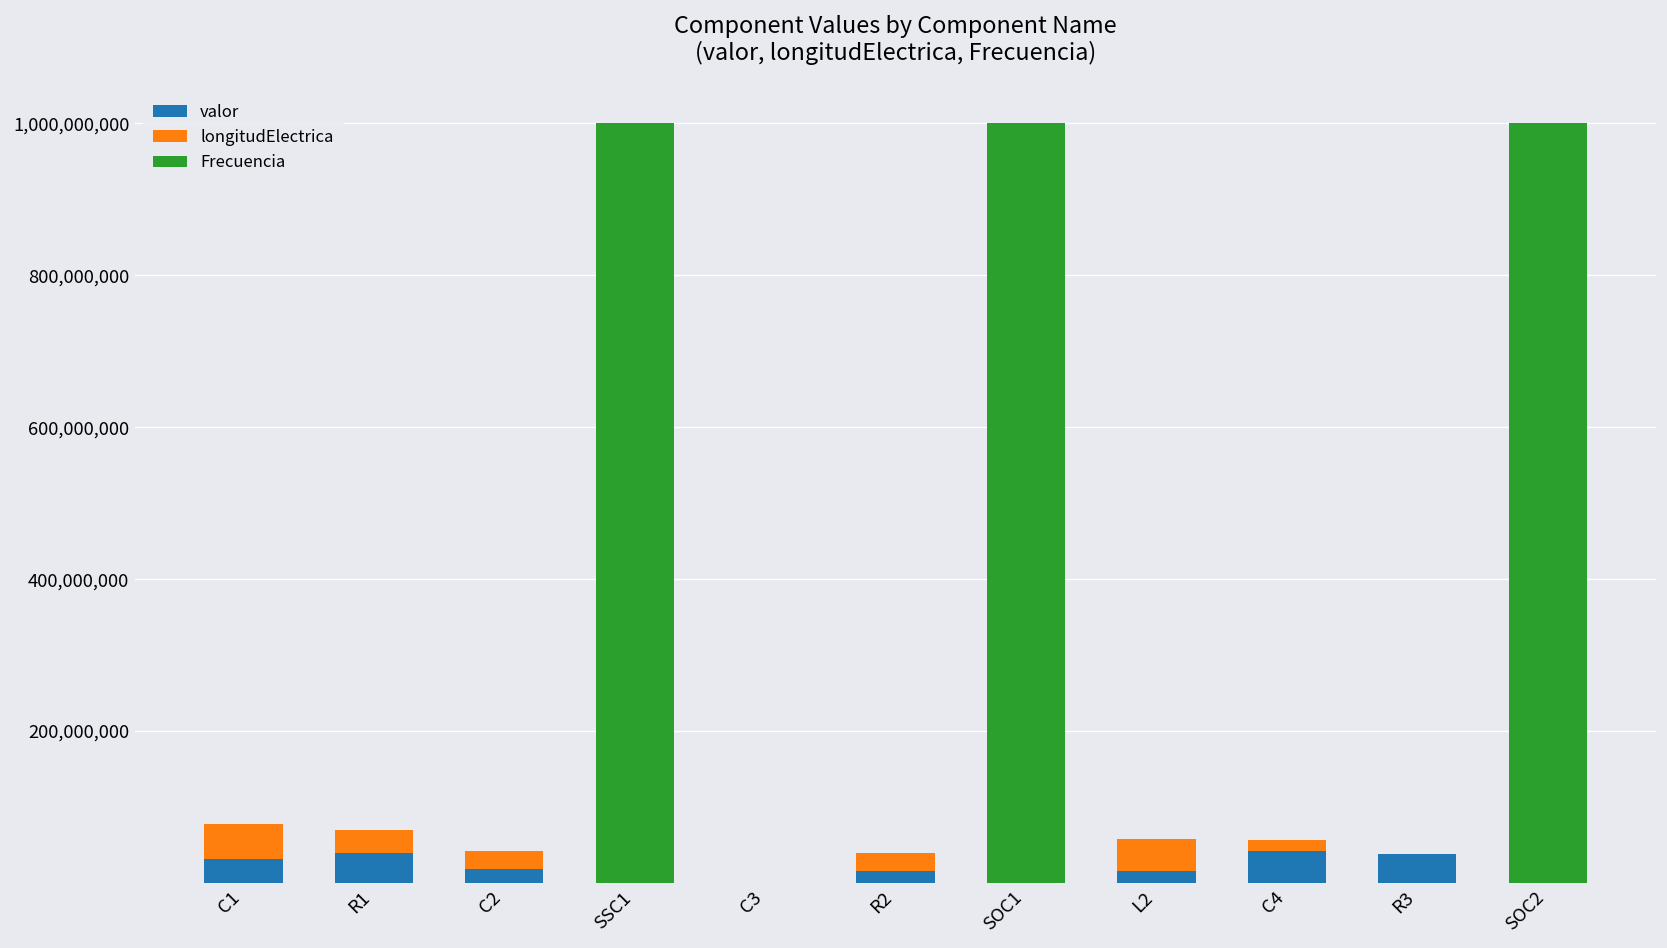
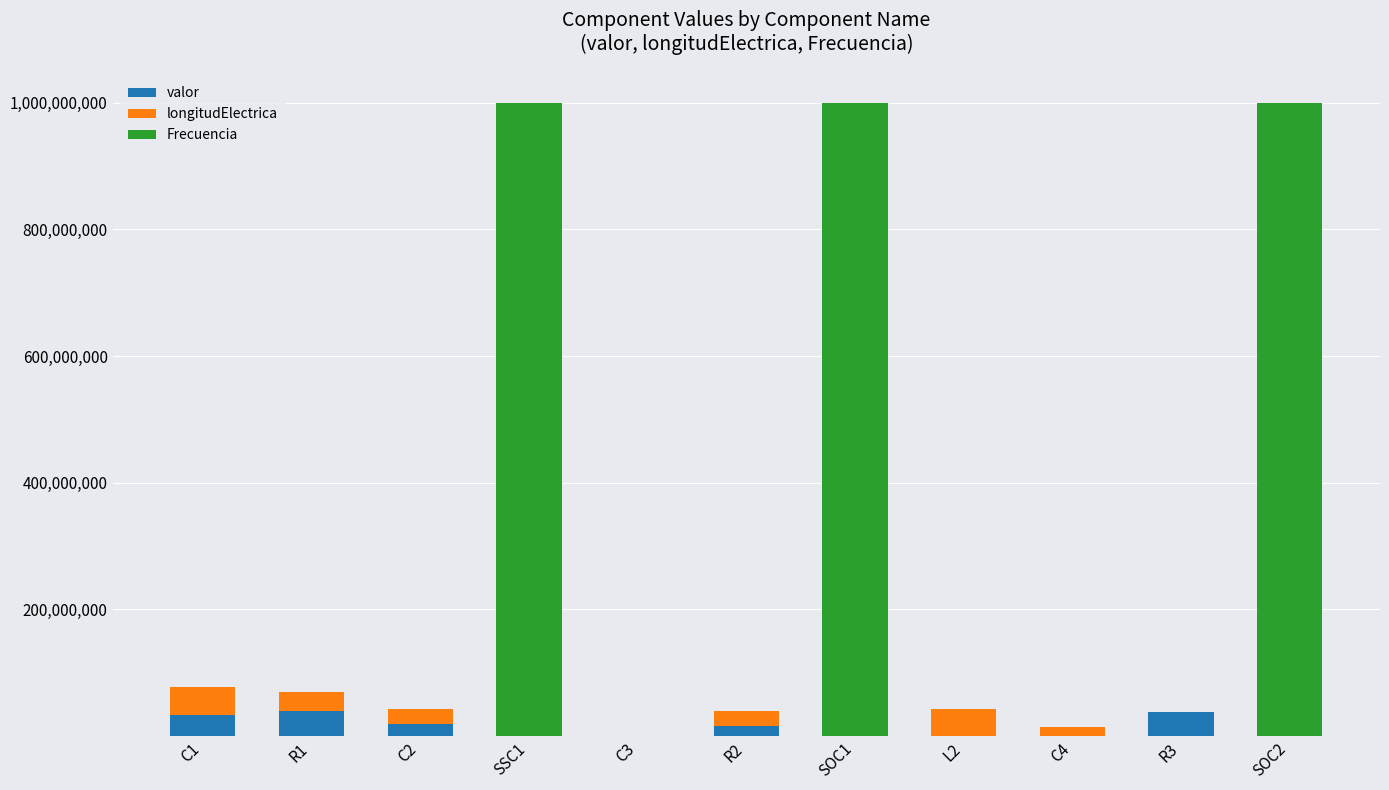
  {
    "valor": {
      "C1": "30,000,000",
      "R1": "40,000,000",
      "C2": "20,000,000",
      "R2": "20,000,000",
-     "L2": "20,000,000",
-     "C4": "40,000,000",
+     "L2": "0",
+     "C4": "0",
      "R3": "40,000,000"
    },
    "longitudElectrica": {
      "C1": "50,000,000",
      "R1": "30,000,000",
      "C2": "20,000,000",
      "C3": "0",
      "R2": "20,000,000",
      "L2": "40,000,000",
      "C4": "10,000,000",
      "R3": "0"
    },
    "Frecuencia": {
      "C1": "0",
      "R1": "0",
      "C2": "0",
      "SSC1": "1,000,000,000",
      "C3": "0",
      "R2": "0",
      "SOC1": "1,000,000,000",
      "L2": "0",
      "C4": "0",
      "R3": "0",
      "SOC2": "1,000,000,000"
    }
  }
